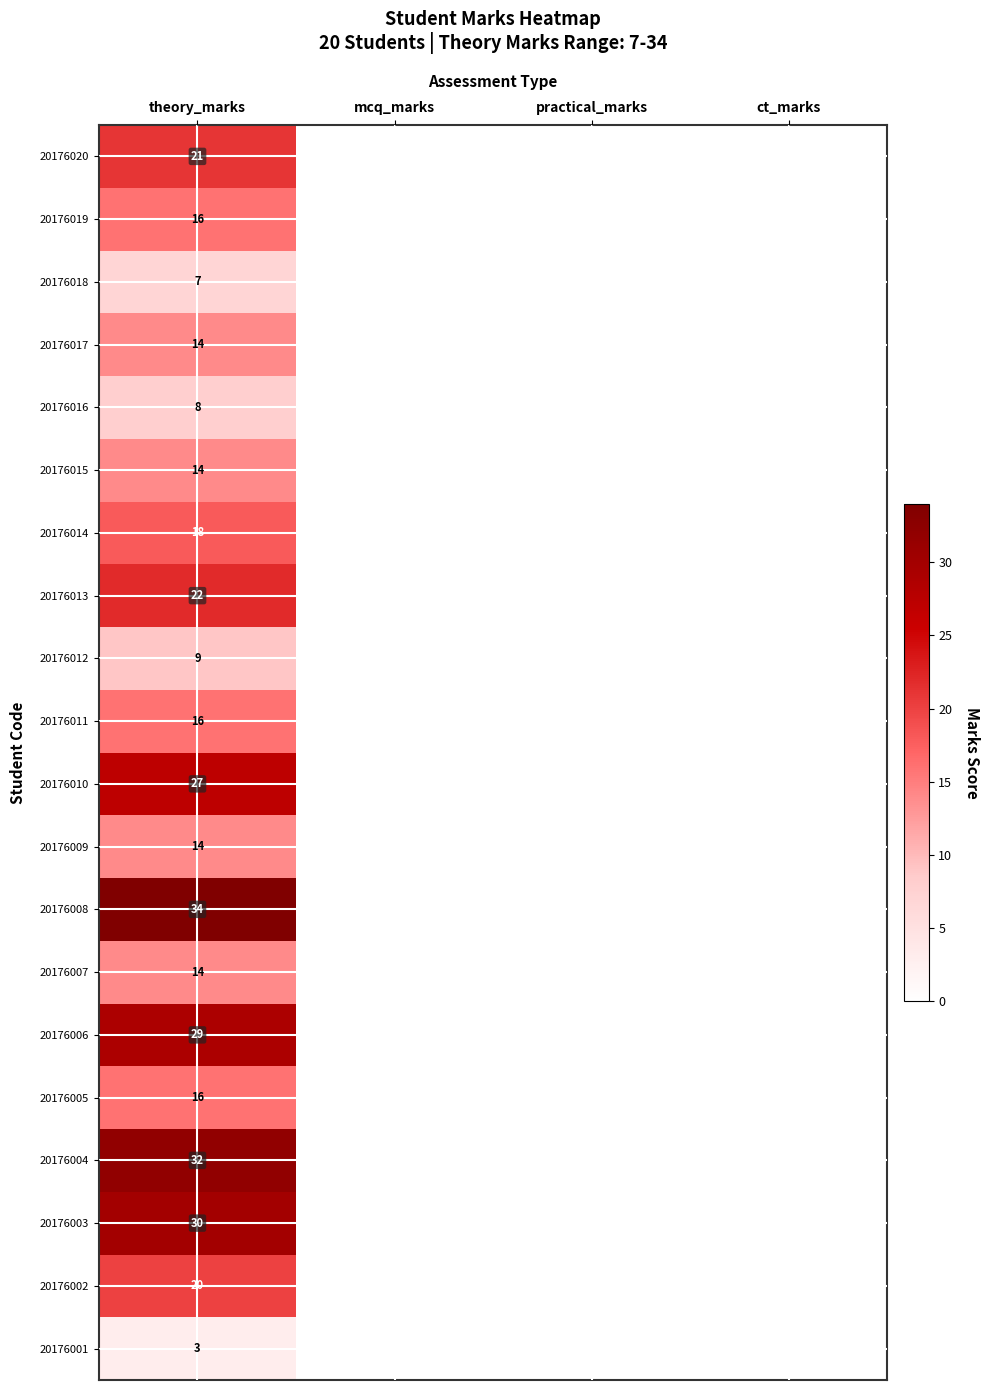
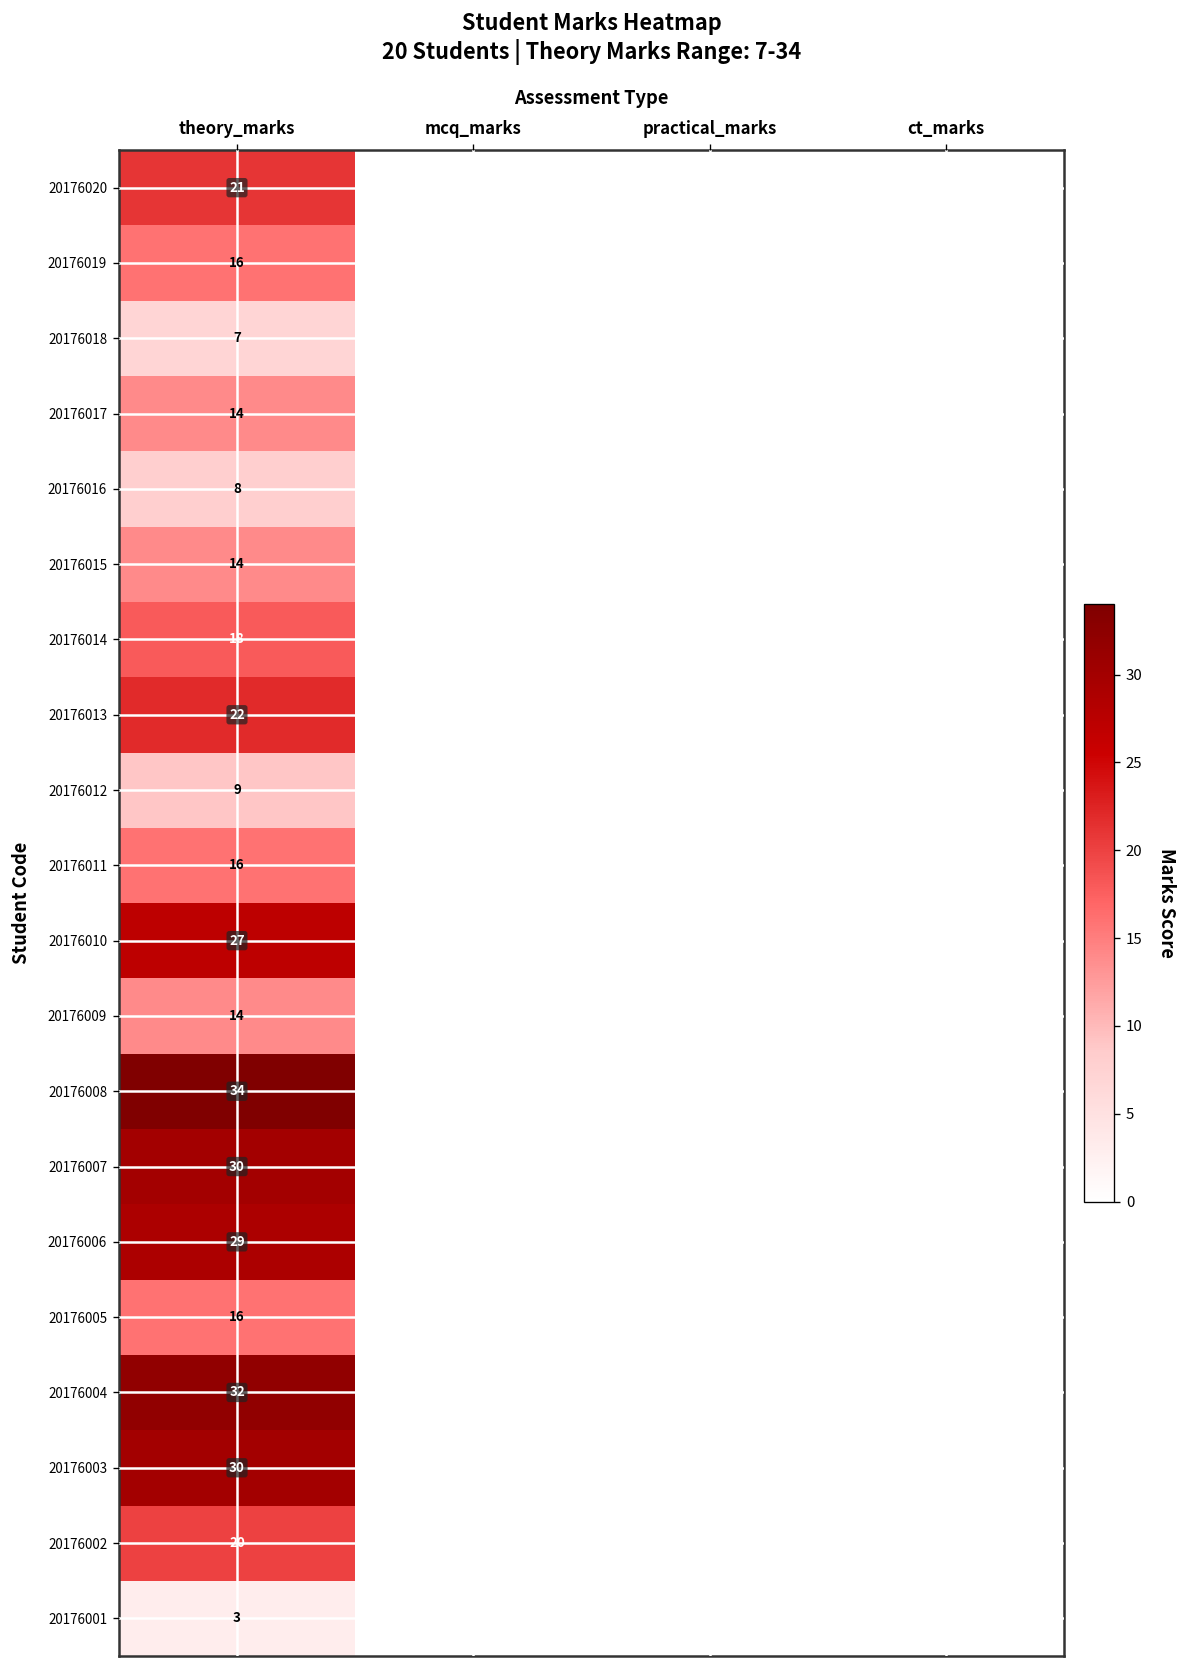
  {
    "20176007": {
-     "theory_marks": 14
+     "theory_marks": 30
    }
  }
